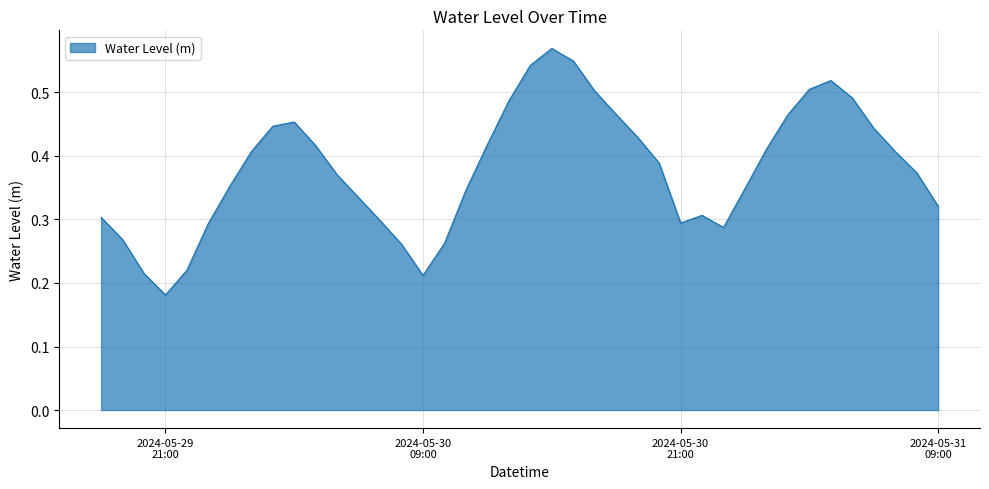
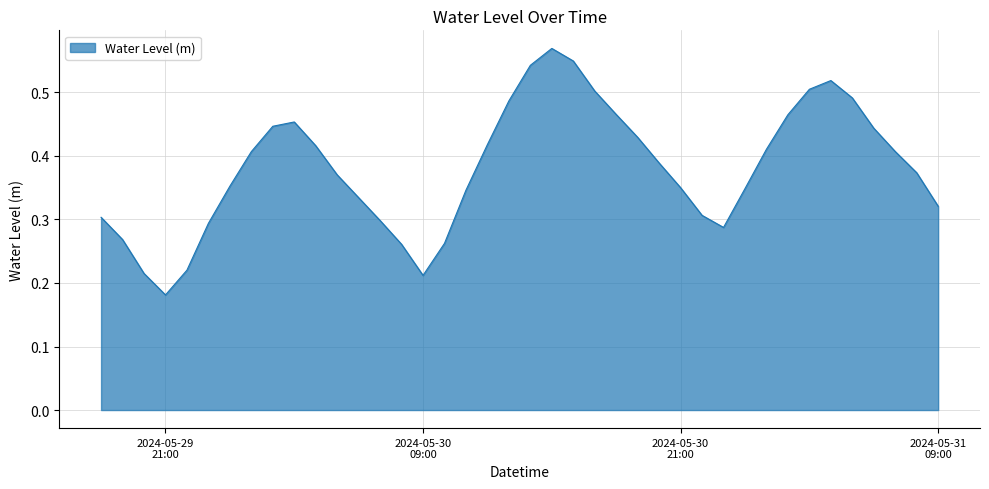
  {
    "2024-05-29 21:00": 0.18,
    "2024-05-30 09:00": 0.21,
-   "2024-05-30 21:00": 0.29,
+   "2024-05-30 21:00": 0.35,
    "2024-05-31 09:00": 0.32
  }
